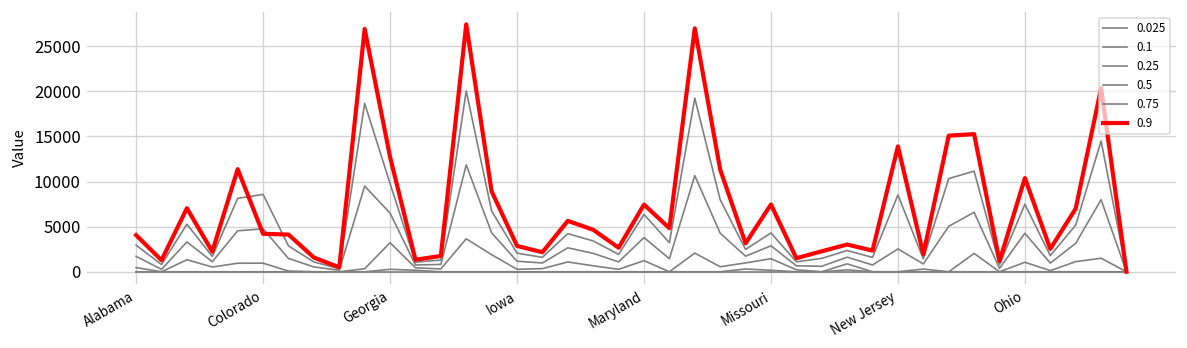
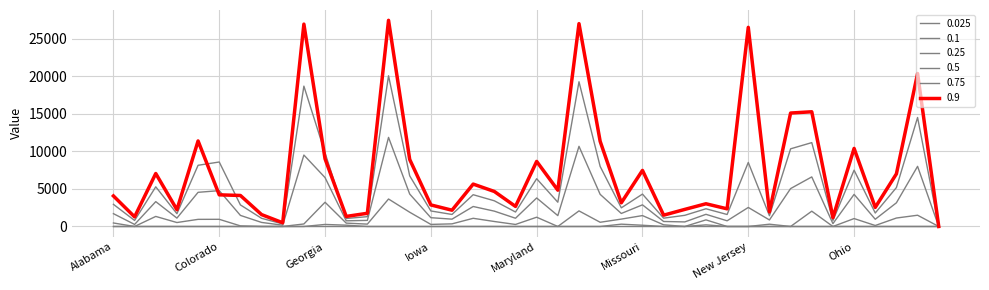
  {
    "0.9": {
      "Alabama": 4000,
      "Colorado": 4000,
-     "Georgia": 13000,
+     "Georgia": 9000,
      "Iowa": 3000,
-     "Maryland": 7000,
+     "Maryland": 9000,
      "Missouri": 7000,
-     "New Jersey": 14000,
+     "New Jersey": 26000,
      "Ohio": 10000
    }
  }
